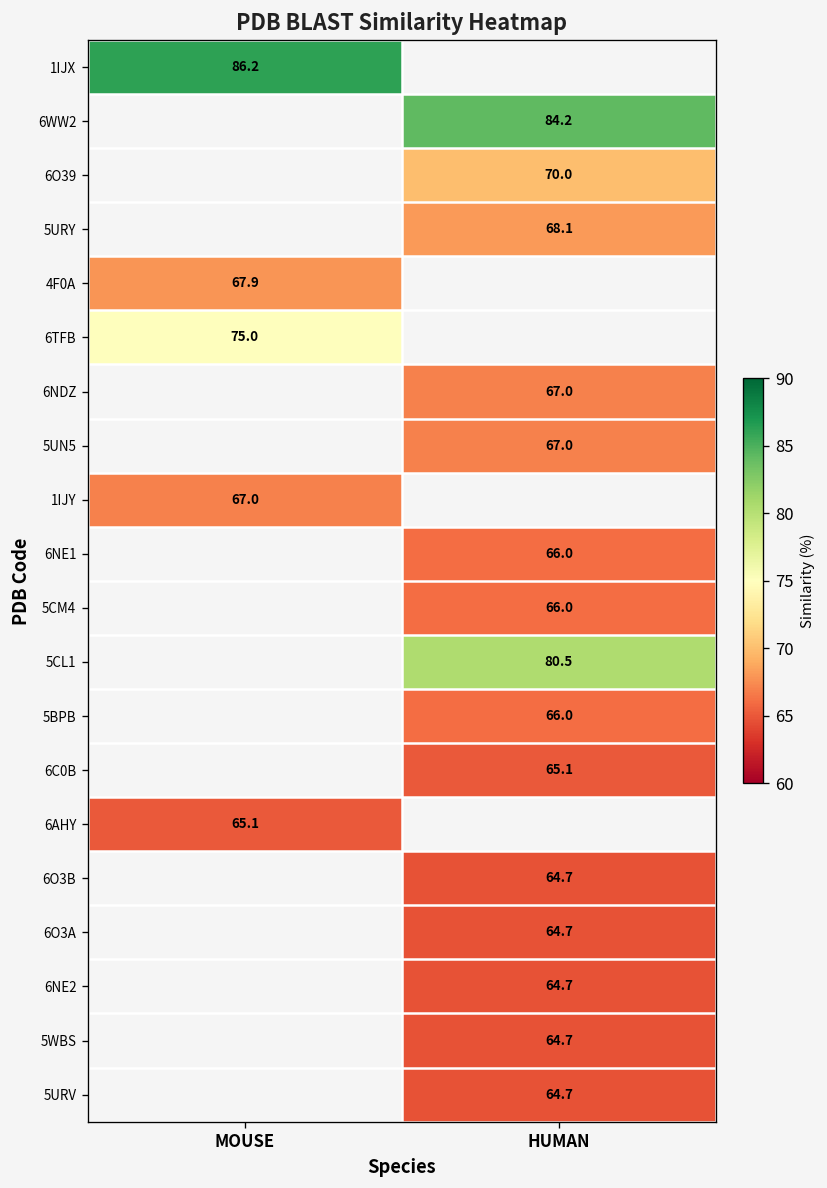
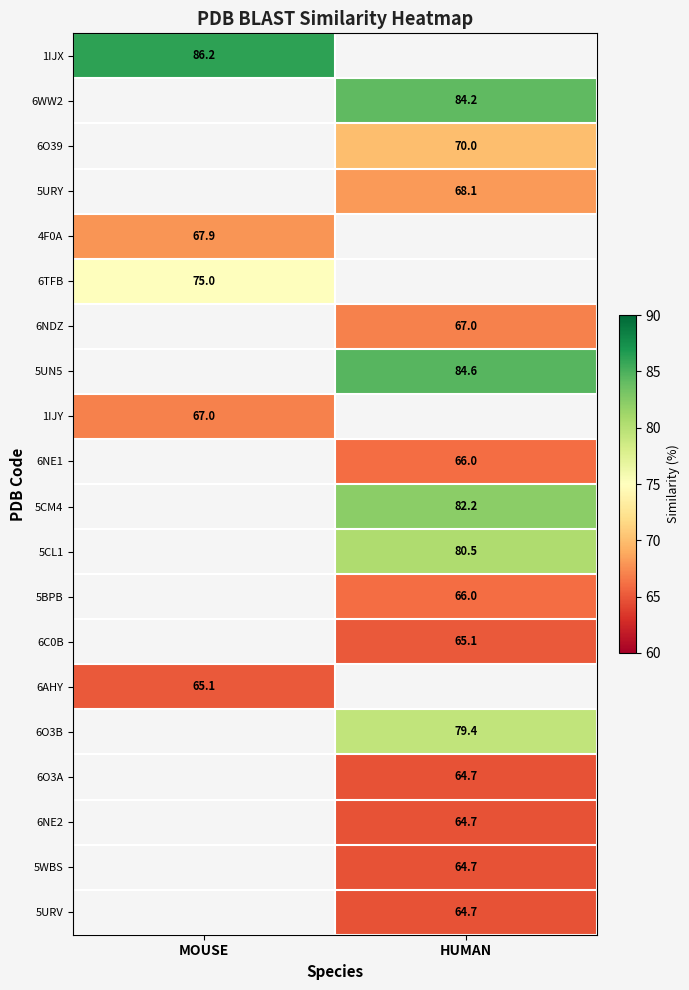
  {
    "1IJX": {
      "MOUSE": 86.2
    },
    "6WW2": {
      "HUMAN": 84.2
    },
    "6O39": {
      "HUMAN": 70.0
    },
    "5URY": {
      "HUMAN": 68.1
    },
    "4F0A": {
      "MOUSE": 67.9
    },
    "6TFB": {
      "MOUSE": 75.0
    },
    "6NDZ": {
      "HUMAN": 67.0
    },
    "5UN5": {
-     "HUMAN": 67.0
+     "HUMAN": 84.6
    },
    "1IJY": {
      "MOUSE": 67.0
    },
    "6NE1": {
      "HUMAN": 66.0
    },
    "5CM4": {
-     "HUMAN": 66.0
+     "HUMAN": 82.2
    },
    "5CL1": {
      "HUMAN": 80.5
    },
    "5BPB": {
      "HUMAN": 66.0
    },
    "6C0B": {
      "HUMAN": 65.1
    },
    "6AHY": {
      "MOUSE": 65.1
    },
    "6O3B": {
-     "HUMAN": 64.7
+     "HUMAN": 79.4
    },
    "6O3A": {
      "HUMAN": 64.7
    },
    "6NE2": {
      "HUMAN": 64.7
    },
    "5WBS": {
      "HUMAN": 64.7
    },
    "5URV": {
      "HUMAN": 64.7
    }
  }
